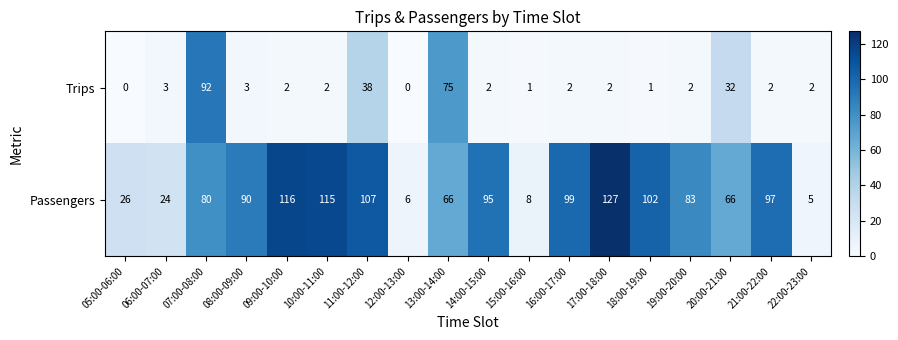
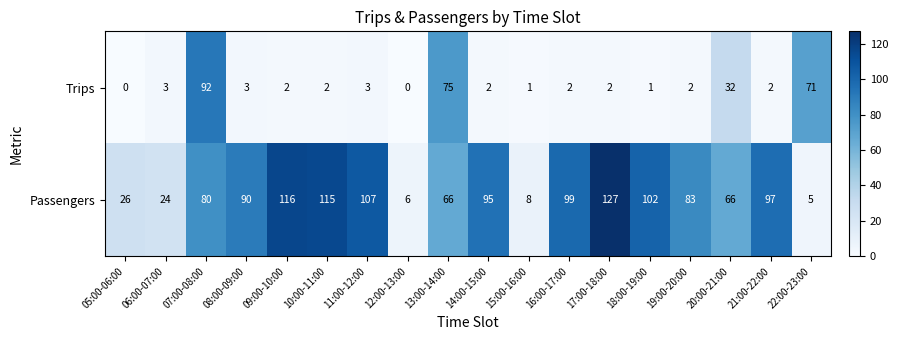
  {
    "Trips": {
      "05:00-06:00": 0,
      "06:00-07:00": 3,
      "07:00-08:00": 92,
      "08:00-09:00": 3,
      "09:00-10:00": 2,
      "10:00-11:00": 2,
-     "11:00-12:00": 38,
+     "11:00-12:00": 3,
      "12:00-13:00": 0,
      "13:00-14:00": 75,
      "14:00-15:00": 2,
      "15:00-16:00": 1,
      "16:00-17:00": 2,
      "17:00-18:00": 2,
      "18:00-19:00": 1,
      "19:00-20:00": 2,
      "20:00-21:00": 32,
      "21:00-22:00": 2,
-     "22:00-23:00": 2
+     "22:00-23:00": 71
    },
    "Passengers": {
      "05:00-06:00": 26,
      "06:00-07:00": 24,
      "07:00-08:00": 80,
      "08:00-09:00": 90,
      "09:00-10:00": 116,
      "10:00-11:00": 115,
      "11:00-12:00": 107,
      "12:00-13:00": 6,
      "13:00-14:00": 66,
      "14:00-15:00": 95,
      "15:00-16:00": 8,
      "16:00-17:00": 99,
      "17:00-18:00": 127,
      "18:00-19:00": 102,
      "19:00-20:00": 83,
      "20:00-21:00": 66,
      "21:00-22:00": 97,
      "22:00-23:00": 5
    }
  }
